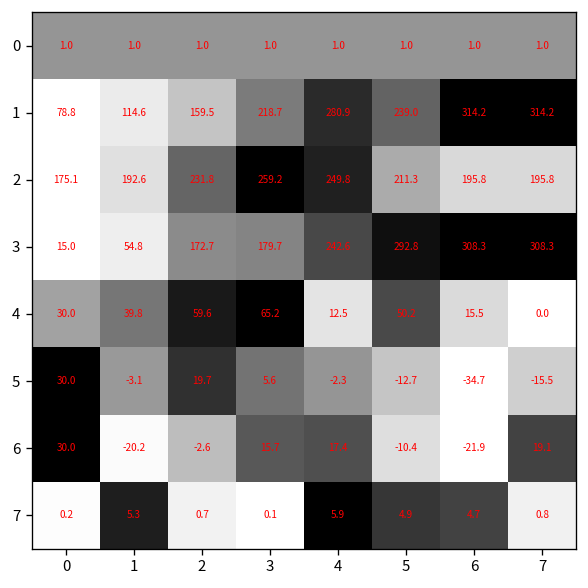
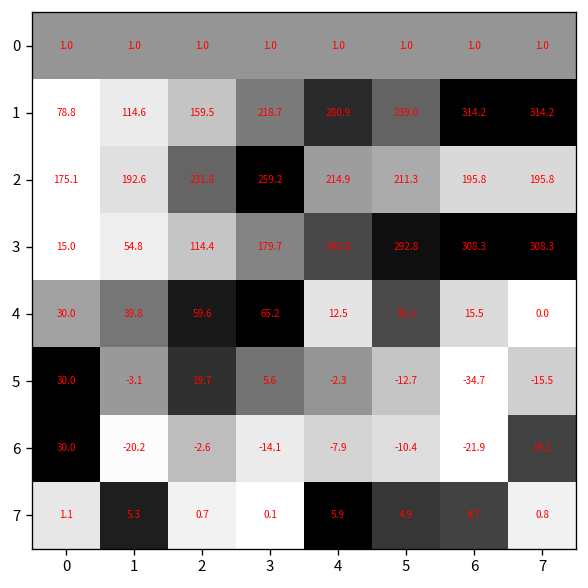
  {
    "0": {
      "0": 1.0,
      "1": 1.0,
      "2": 1.0,
      "3": 1.0,
      "4": 1.0,
      "5": 1.0,
      "6": 1.0,
      "7": 1.0
    },
    "1": {
      "0": 78.8,
      "1": 114.6,
      "2": 159.5,
      "3": 218.7,
      "4": 280.9,
      "5": 239.0,
      "6": 314.2,
      "7": 314.2
    },
    "2": {
      "0": 175.1,
      "1": 192.6,
      "2": 231.8,
      "3": 259.2,
-     "4": 249.8,
+     "4": 214.9,
      "5": 211.3,
      "6": 195.8,
      "7": 195.8
    },
    "3": {
      "0": 15.0,
      "1": 54.8,
-     "2": 172.7,
+     "2": 114.4,
      "3": 179.7,
      "4": 242.6,
      "5": 292.8,
      "6": 308.3,
      "7": 308.3
    },
    "4": {
      "0": 30.0,
      "1": 39.8,
      "2": 59.6,
      "3": 65.2,
      "4": 12.5,
      "5": 50.2,
      "6": 15.5,
      "7": 0.0
    },
    "5": {
      "0": 30.0,
      "1": -3.1,
      "2": 19.7,
      "3": 5.6,
      "4": -2.3,
      "5": -12.7,
      "6": -34.7,
      "7": -15.5
    },
    "6": {
      "0": 30.0,
      "1": -20.2,
      "2": -2.6,
-     "3": 15.7,
-     "4": 17.4,
+     "3": -14.1,
+     "4": -7.9,
      "5": -10.4,
      "6": -21.9,
      "7": 19.1
    },
    "7": {
-     "0": 0.2,
+     "0": 1.1,
      "1": 5.3,
      "2": 0.7,
      "3": 0.1,
      "4": 5.9,
      "5": 4.9,
      "6": 4.7,
      "7": 0.8
    }
  }
